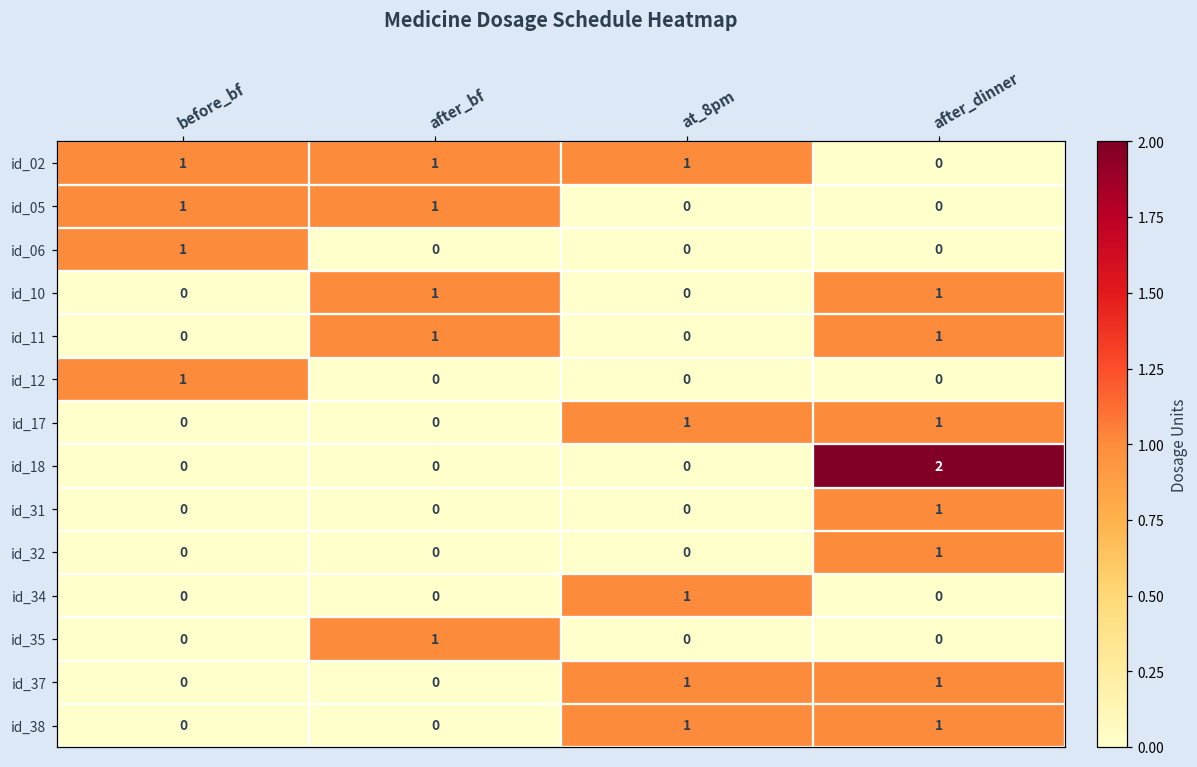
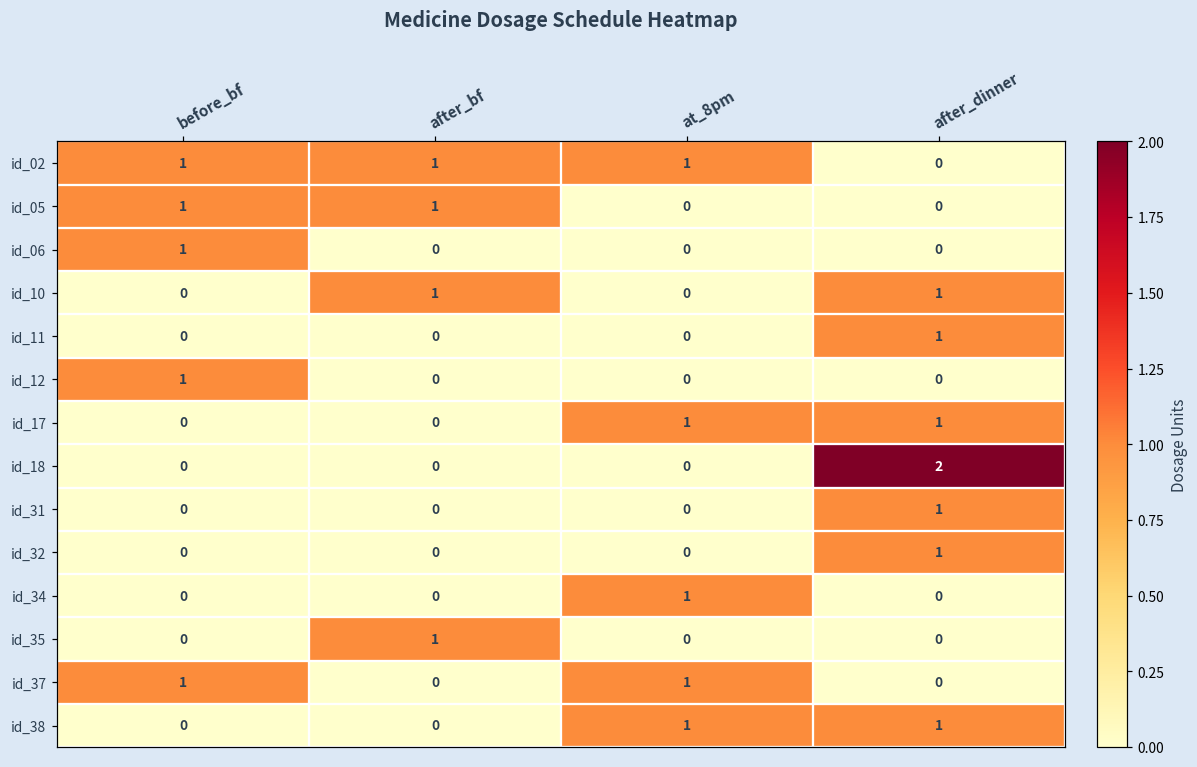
  {
    "id_02": {
      "before_bf": 1,
      "after_bf": 1,
      "at_8pm": 1,
      "after_dinner": 0
    },
    "id_05": {
      "before_bf": 1,
      "after_bf": 1,
      "at_8pm": 0,
      "after_dinner": 0
    },
    "id_06": {
      "before_bf": 1,
      "after_bf": 0,
      "at_8pm": 0,
      "after_dinner": 0
    },
    "id_10": {
      "before_bf": 0,
      "after_bf": 1,
      "at_8pm": 0,
      "after_dinner": 1
    },
    "id_11": {
      "before_bf": 0,
-     "after_bf": 1,
+     "after_bf": 0,
      "at_8pm": 0,
      "after_dinner": 1
    },
    "id_12": {
      "before_bf": 1,
      "after_bf": 0,
      "at_8pm": 0,
      "after_dinner": 0
    },
    "id_17": {
      "before_bf": 0,
      "after_bf": 0,
      "at_8pm": 1,
      "after_dinner": 1
    },
    "id_18": {
      "before_bf": 0,
      "after_bf": 0,
      "at_8pm": 0,
      "after_dinner": 2
    },
    "id_31": {
      "before_bf": 0,
      "after_bf": 0,
      "at_8pm": 0,
      "after_dinner": 1
    },
    "id_32": {
      "before_bf": 0,
      "after_bf": 0,
      "at_8pm": 0,
      "after_dinner": 1
    },
    "id_34": {
      "before_bf": 0,
      "after_bf": 0,
      "at_8pm": 1,
      "after_dinner": 0
    },
    "id_35": {
      "before_bf": 0,
      "after_bf": 1,
      "at_8pm": 0,
      "after_dinner": 0
    },
    "id_37": {
-     "before_bf": 0,
+     "before_bf": 1,
      "after_bf": 0,
      "at_8pm": 1,
-     "after_dinner": 1
+     "after_dinner": 0
    },
    "id_38": {
      "before_bf": 0,
      "after_bf": 0,
      "at_8pm": 1,
      "after_dinner": 1
    }
  }
